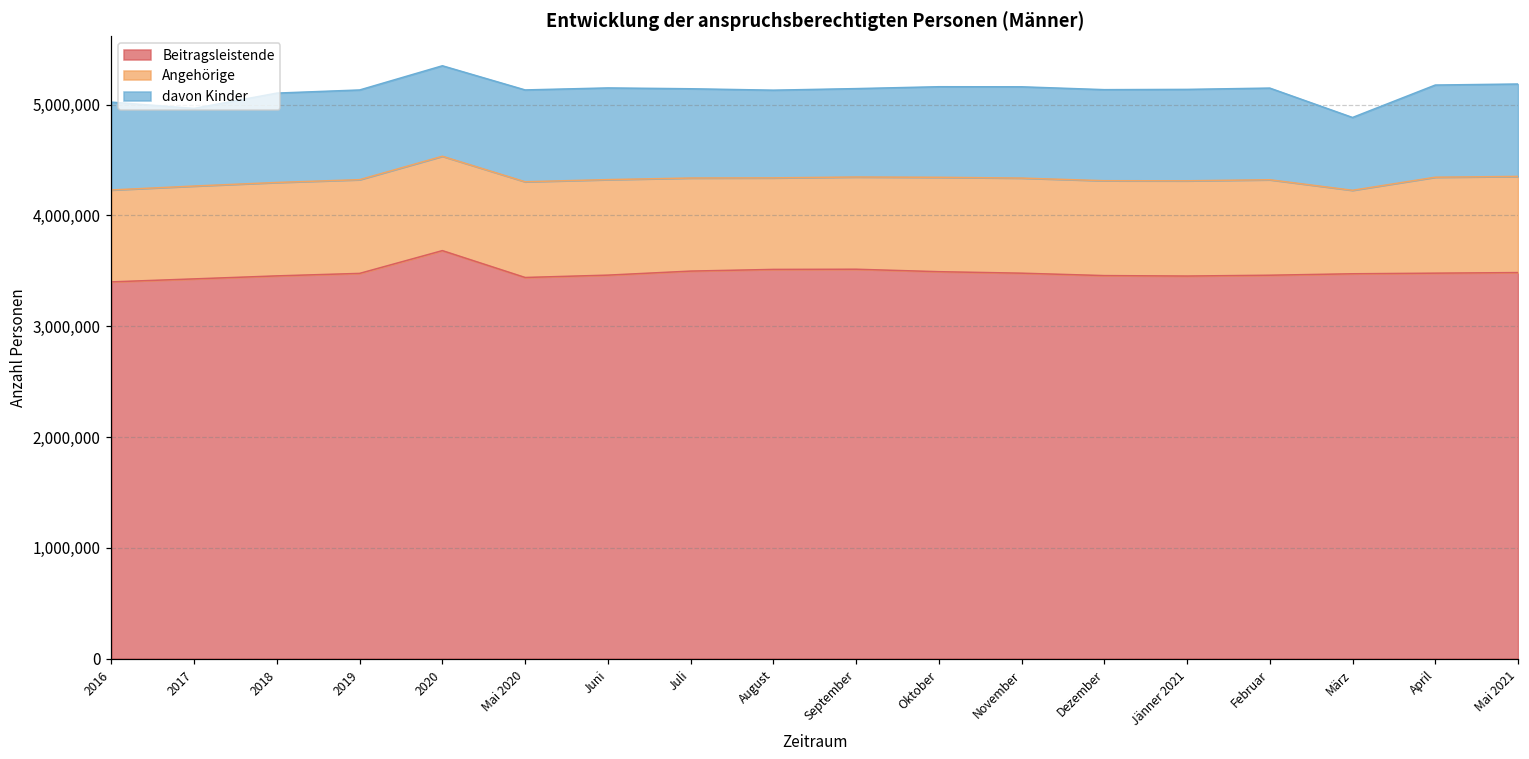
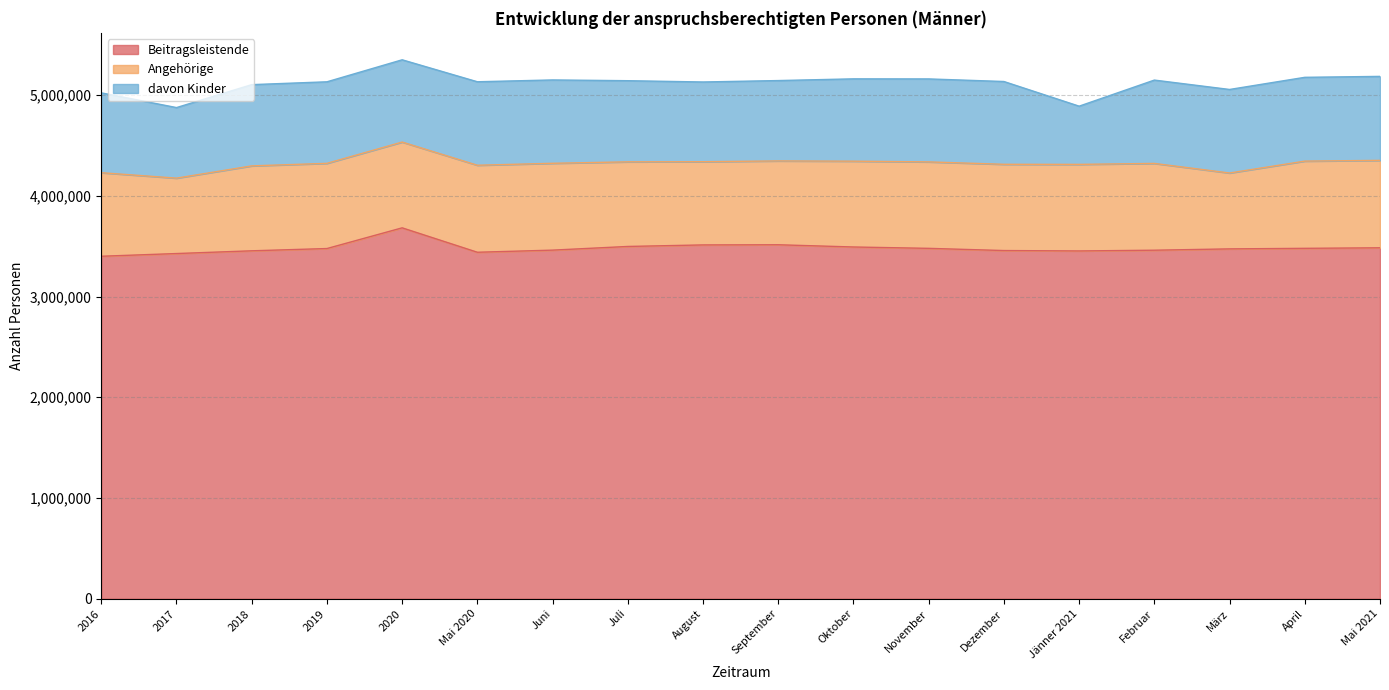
  {
    "Beitragsleistende": {
      "2016": "3,400,000",
      "2017": "3,430,000",
      "2018": "3,450,000",
      "2019": "3,480,000",
      "2020": "3,680,000",
      "Mai 2020": "3,440,000",
      "Juni": "3,460,000",
      "Juli": "3,500,000",
      "August": "3,510,000",
      "September": "3,510,000",
      "Oktober": "3,490,000",
      "November": "3,480,000",
      "Dezember": "3,460,000",
      "Jänner 2021": "3,450,000",
      "Februar": "3,460,000",
      "März": "3,470,000",
      "April": "3,480,000",
      "Mai 2021": "3,480,000"
    },
    "Angehörige": {
      "2016": "830,000",
-     "2017": "840,000",
+     "2017": "750,000",
      "2018": "840,000",
      "2019": "850,000",
      "2020": "850,000",
      "Mai 2020": "860,000",
      "Juni": "860,000",
      "Juli": "840,000",
      "August": "830,000",
      "September": "830,000",
      "Oktober": "850,000",
      "November": "860,000",
      "Dezember": "860,000",
      "Jänner 2021": "860,000",
      "Februar": "860,000",
      "März": "750,000",
      "April": "870,000",
      "Mai 2021": "870,000"
    },
    "davon Kinder": {
      "2016": "790,000",
      "2019": "810,000",
      "2020": "820,000",
      "Mai 2020": "830,000",
      "Juni": "830,000",
      "Juli": "810,000",
      "August": "790,000",
      "September": "800,000",
      "Oktober": "820,000",
      "November": "820,000",
      "Dezember": "820,000",
-     "Jänner 2021": "820,000",
+     "Jänner 2021": "580,000",
      "Februar": "830,000",
-     "März": "660,000",
+     "März": "830,000",
      "April": "830,000",
      "Mai 2021": "830,000"
    }
  }
